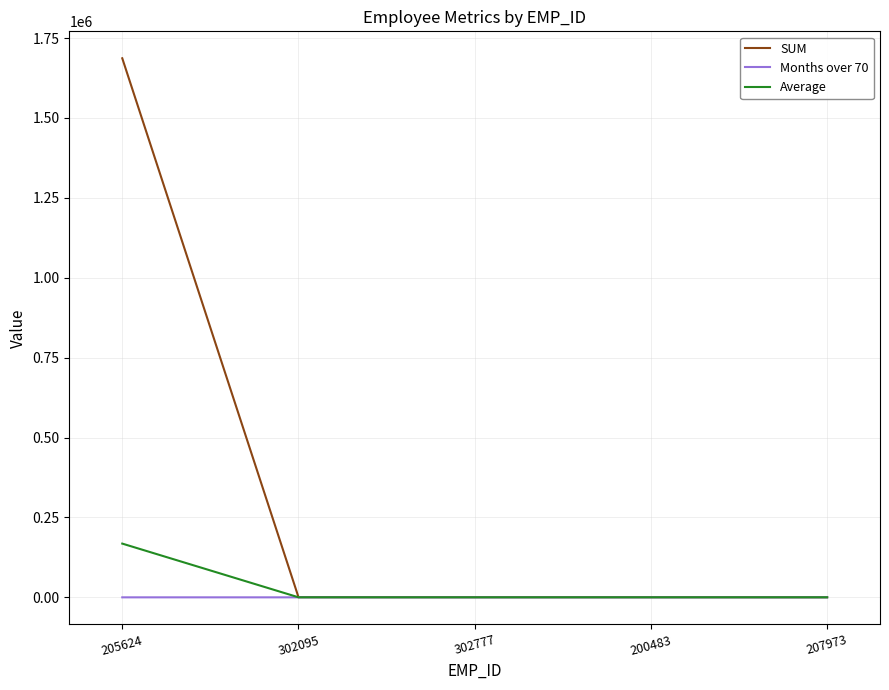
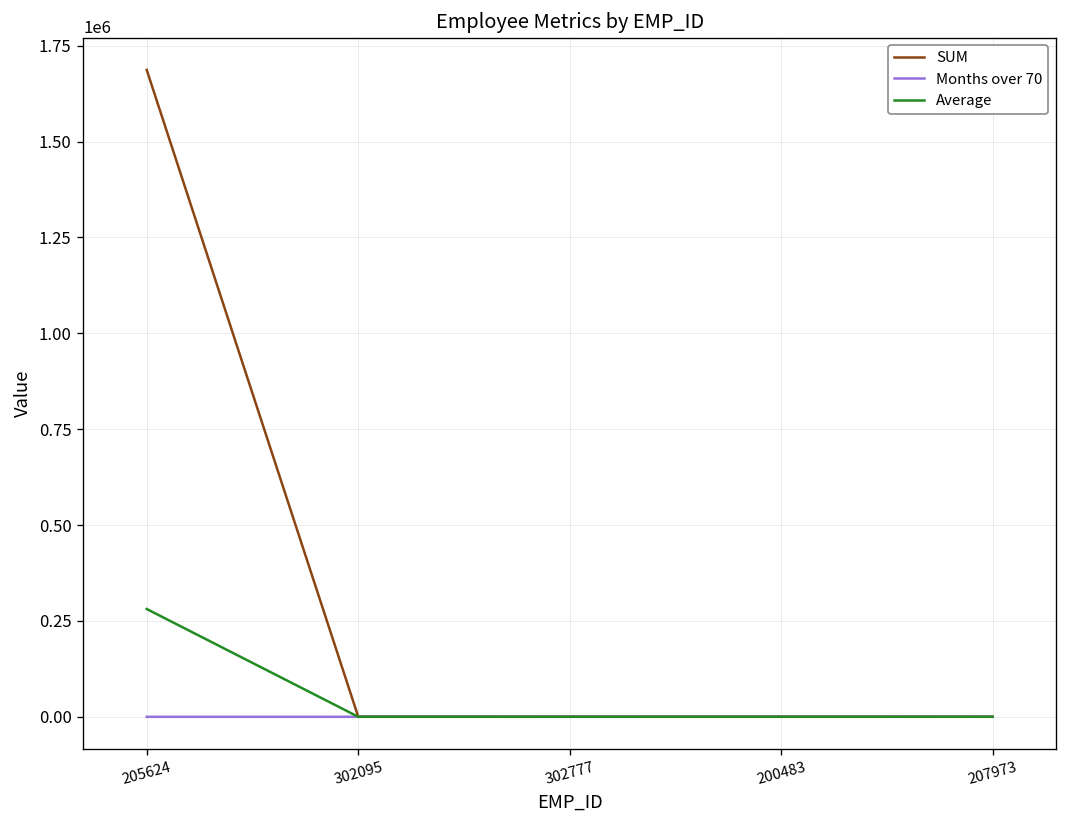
  {
    "SUM": {
      "205624": 1690000
    },
    "Months over 70": {
      "205624": 0
    },
    "Average": {
-     "205624": 170000
+     "205624": 280000
    }
  }
